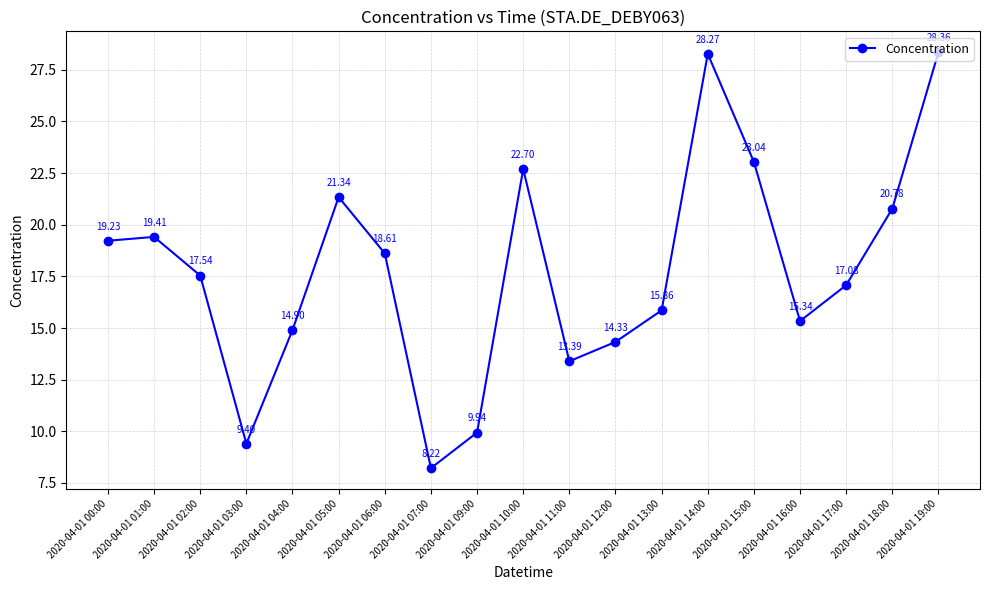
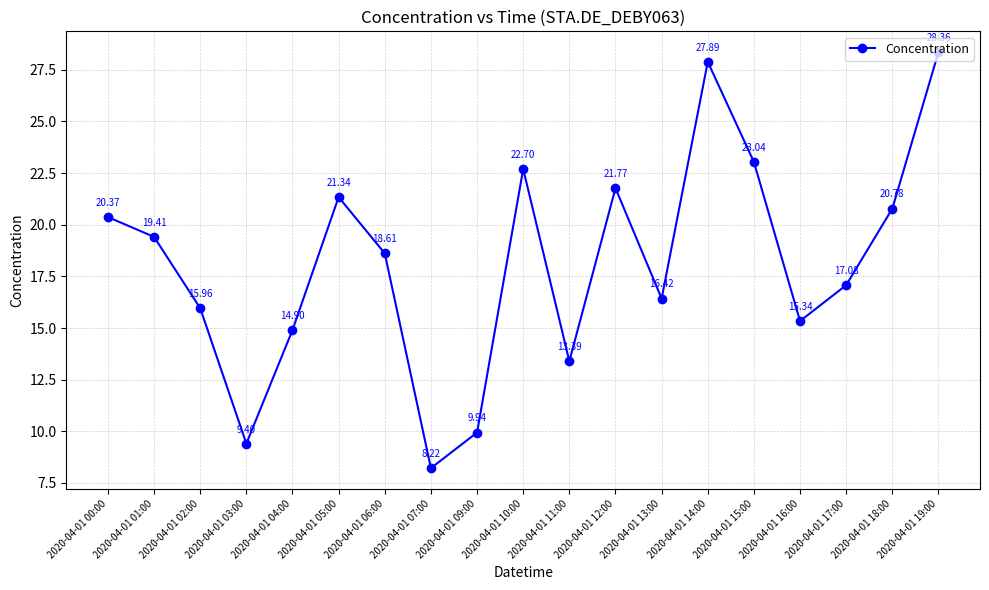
  {
-   "2020-04-01 00:00": 19.23,
+   "2020-04-01 00:00": 20.37,
    "2020-04-01 01:00": 19.41,
-   "2020-04-01 02:00": 17.54,
+   "2020-04-01 02:00": 15.96,
    "2020-04-01 03:00": 9.40,
    "2020-04-01 04:00": 14.90,
    "2020-04-01 05:00": 21.34,
    "2020-04-01 06:00": 18.61,
    "2020-04-01 07:00": 8.22,
    "2020-04-01 09:00": 9.94,
    "2020-04-01 10:00": 22.70,
    "2020-04-01 11:00": 13.39,
-   "2020-04-01 12:00": 14.33,
-   "2020-04-01 13:00": 15.86,
-   "2020-04-01 14:00": 28.27,
+   "2020-04-01 12:00": 21.77,
+   "2020-04-01 13:00": 16.42,
+   "2020-04-01 14:00": 27.89,
    "2020-04-01 15:00": 23.04,
    "2020-04-01 16:00": 15.34,
    "2020-04-01 17:00": 17.08,
    "2020-04-01 18:00": 20.78
  }
